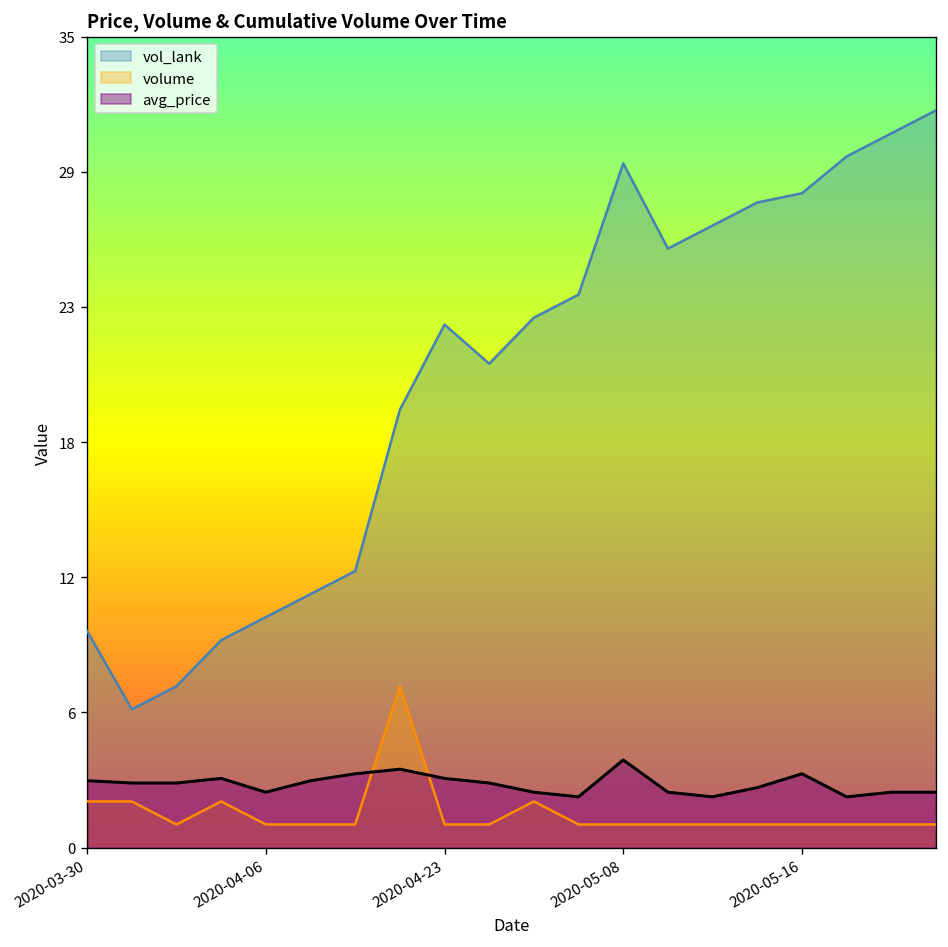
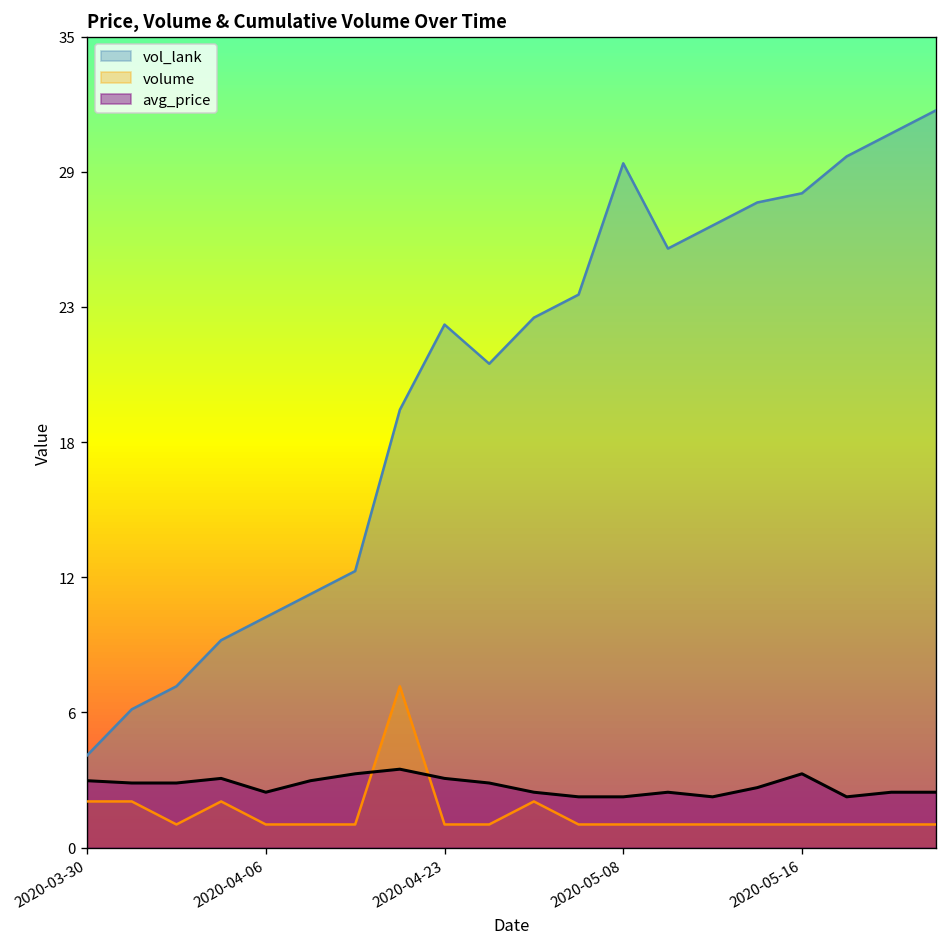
  {
    "vol_lank": {
-     "2020-03-30": 9.4,
+     "2020-03-30": 4.0,
      "2020-04-06": 10.0,
      "2020-04-23": 22.7,
      "2020-05-08": 29.7,
      "2020-05-16": 28.4
    },
    "volume": {
      "2020-03-30": 2.0,
      "2020-04-06": 1.0,
      "2020-04-23": 1.0,
      "2020-05-08": 1.0,
      "2020-05-16": 1.0
    },
    "avg_price": {
      "2020-03-30": 2.9,
      "2020-04-06": 2.4,
      "2020-04-23": 3.0,
-     "2020-05-08": 3.8,
+     "2020-05-08": 2.2,
      "2020-05-16": 3.2
    }
  }
